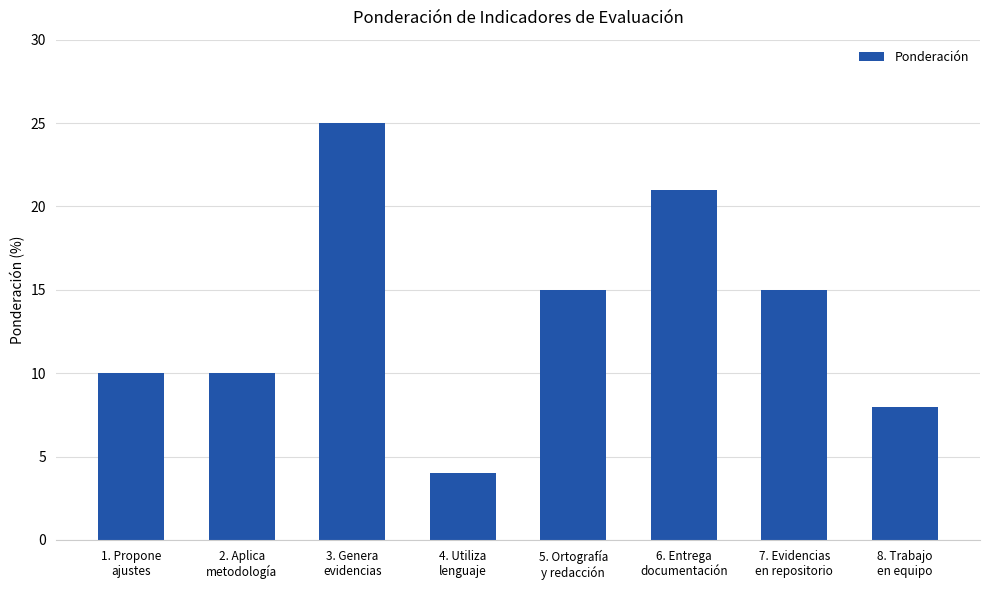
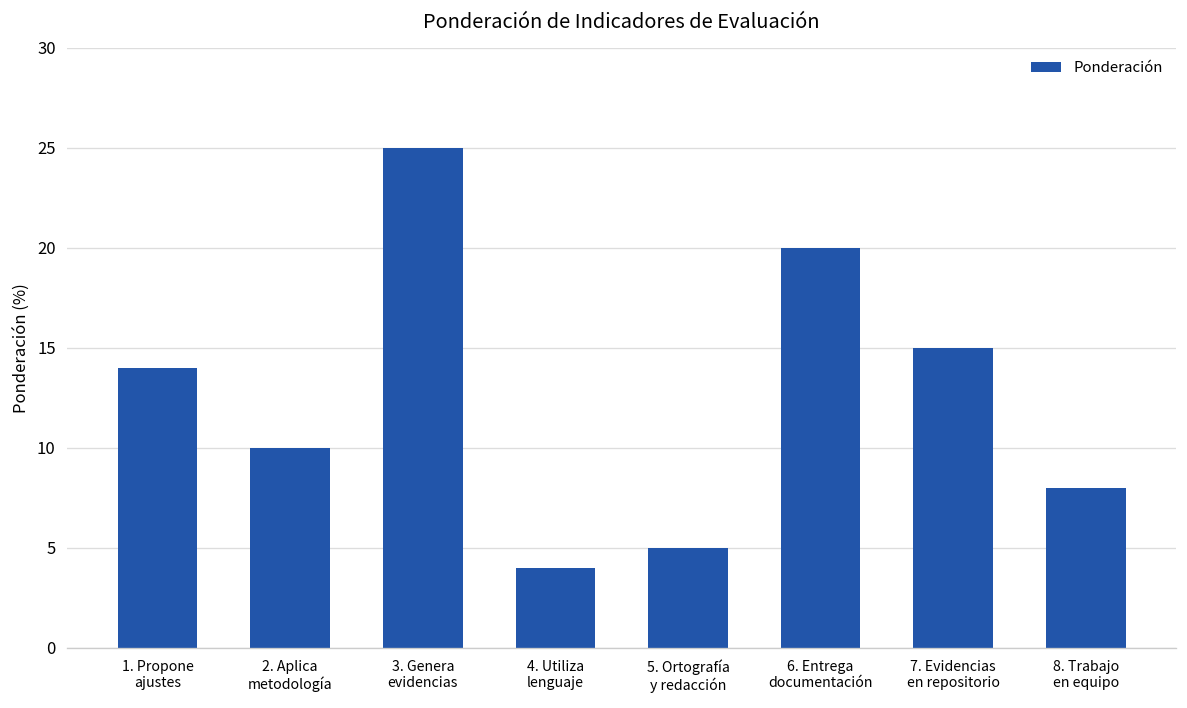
  {
-   "1. Propone ajustes": 10,
+   "1. Propone ajustes": 14,
    "2. Aplica metodología": 10,
    "3. Genera evidencias": 25,
    "4. Utiliza lenguaje": 4,
-   "5. Ortografía y redacción": 15,
-   "6. Entrega documentación": 21,
+   "5. Ortografía y redacción": 5,
+   "6. Entrega documentación": 20,
    "7. Evidencias en repositorio": 15,
    "8. Trabajo en equipo": 8
  }
